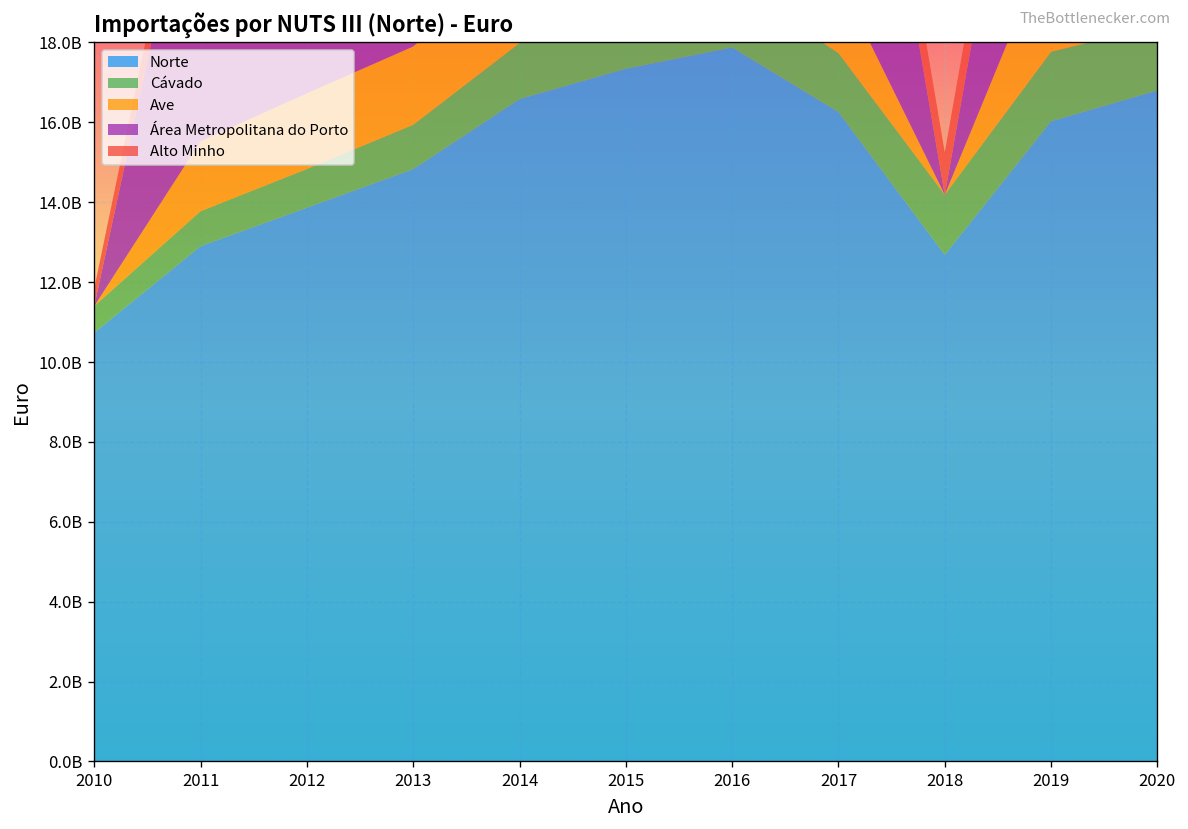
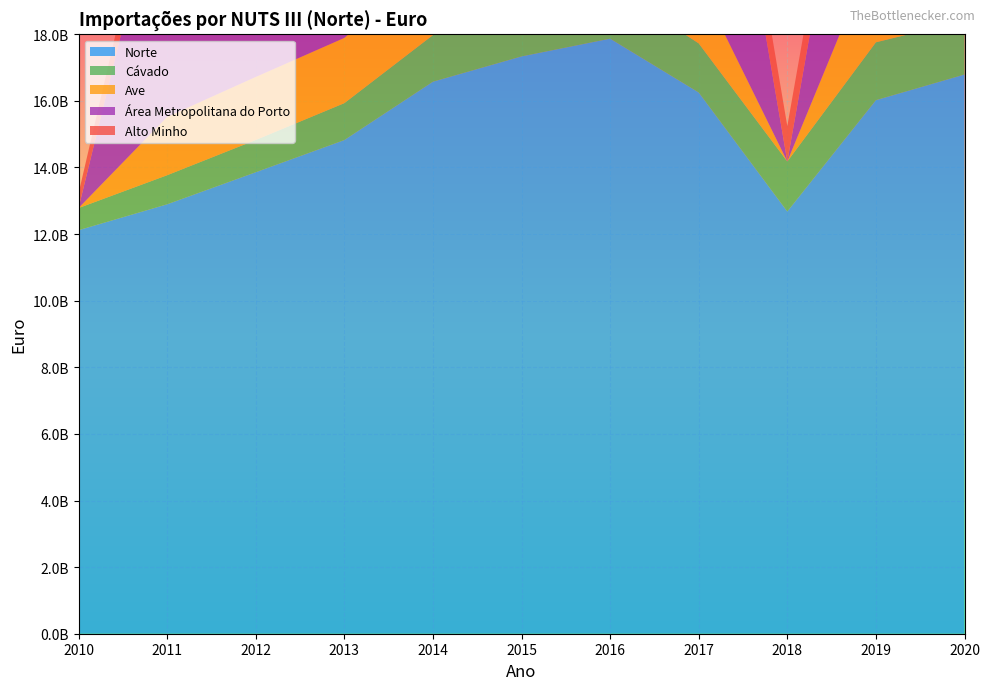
  {
    "Norte": {
-     "2010": 10700000000,
+     "2010": 12100000000,
      "2011": 12900000000,
      "2012": 13900000000,
      "2013": 14800000000,
      "2014": 16600000000,
      "2015": 17300000000,
      "2016": 17900000000,
      "2017": 16300000000,
      "2018": 12700000000,
      "2019": 16000000000,
      "2020": 16800000000
    },
    "Cávado": {
      "2011": 900000000,
      "2013": 1100000000,
      "2014": 1400000000,
      "2017": 1500000000,
      "2019": 1700000000
    },
    "Ave": {
      "2013": 2000000000
    },
    "Alto Minho": {
      "2010": 400000000,
      "2018": 1100000000
    }
  }
